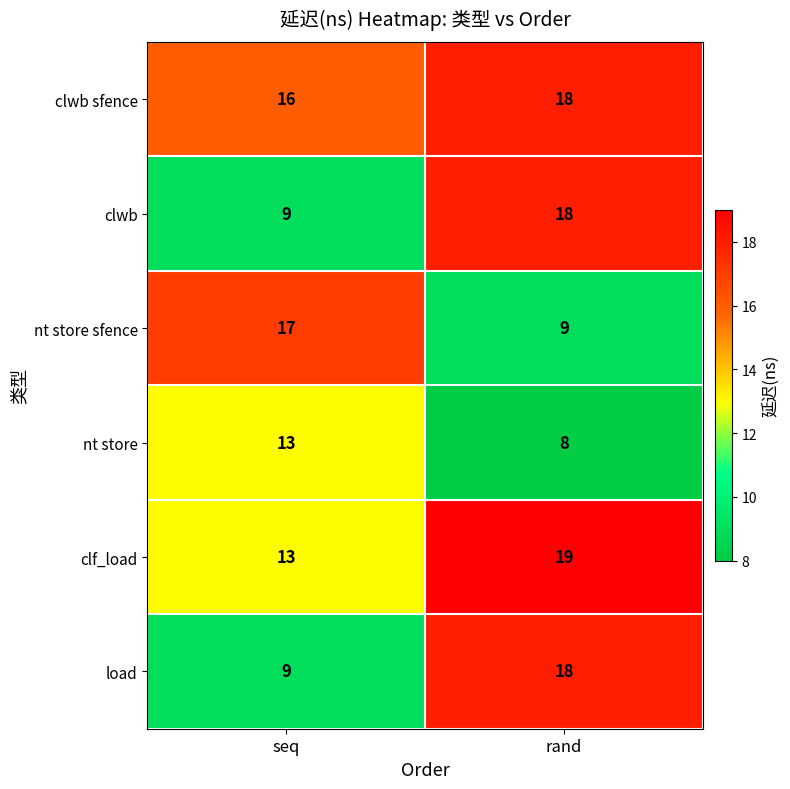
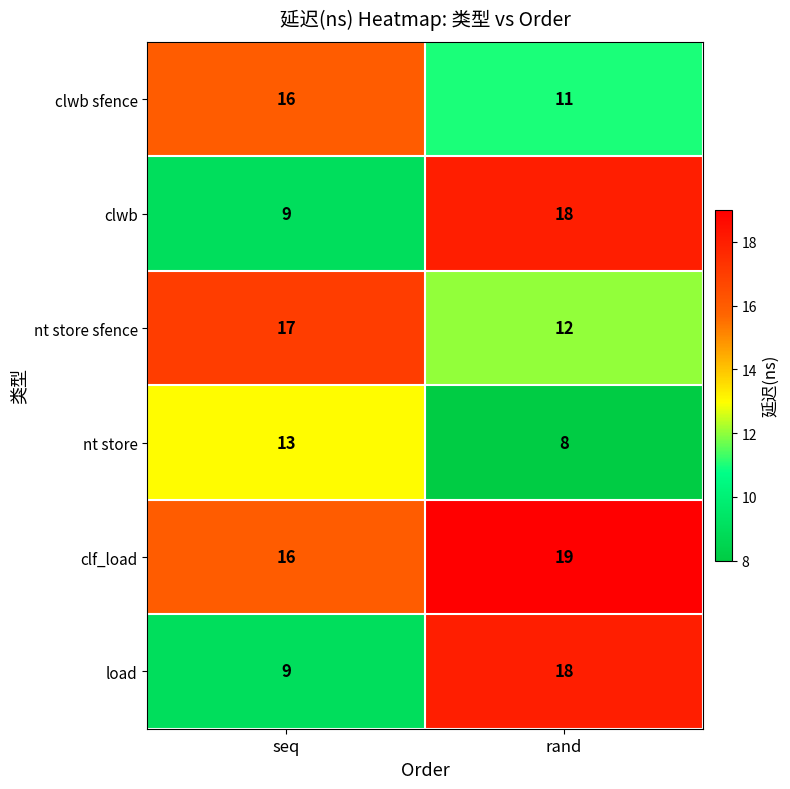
  {
    "clwb sfence": {
      "seq": 16,
-     "rand": 18
+     "rand": 11
    },
    "clwb": {
      "seq": 9,
      "rand": 18
    },
    "nt store sfence": {
      "seq": 17,
-     "rand": 9
+     "rand": 12
    },
    "nt store": {
      "seq": 13,
      "rand": 8
    },
    "clf_load": {
-     "seq": 13,
+     "seq": 16,
      "rand": 19
    },
    "load": {
      "seq": 9,
      "rand": 18
    }
  }
